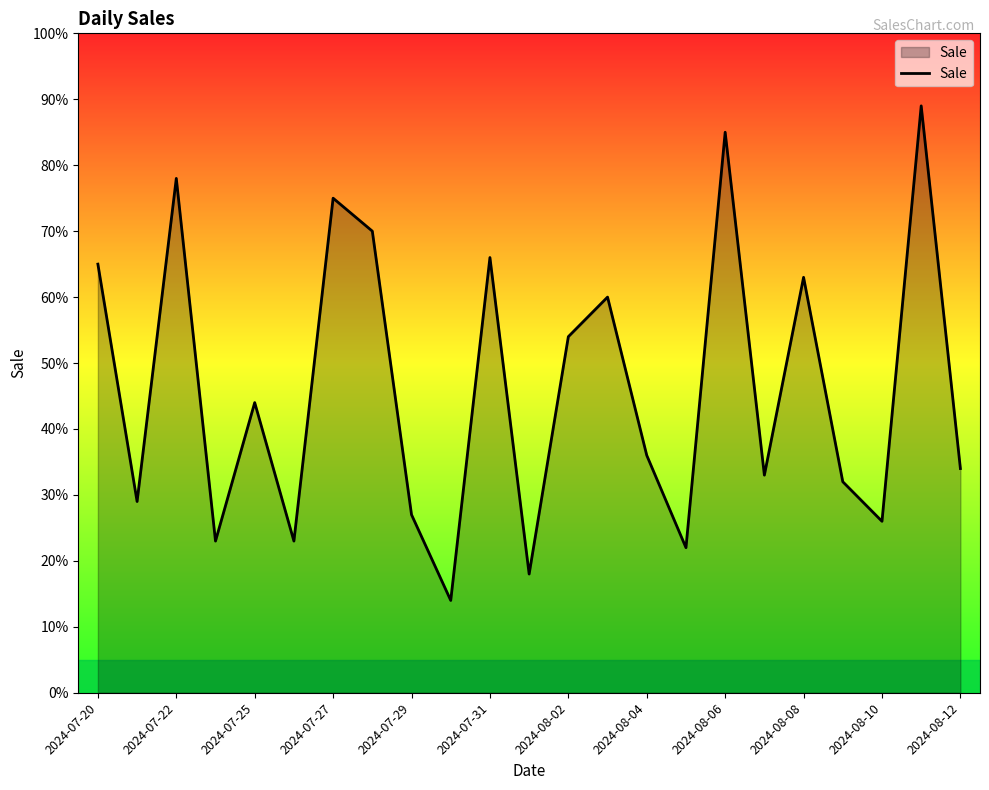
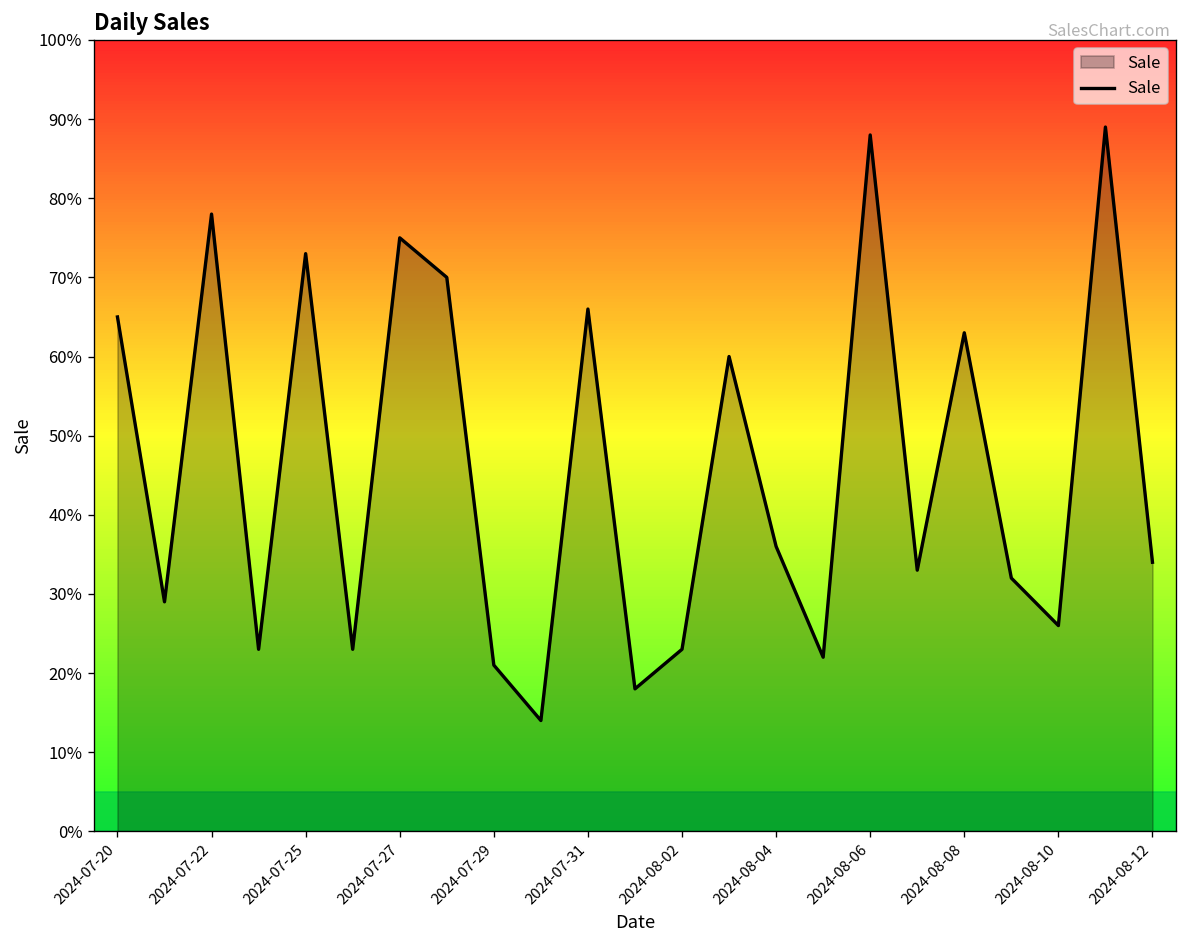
  {
    "2024-07-20": "65%",
    "2024-07-22": "78%",
-   "2024-07-25": "44%",
+   "2024-07-25": "73%",
    "2024-07-27": "75%",
-   "2024-07-29": "27%",
+   "2024-07-29": "21%",
    "2024-07-31": "66%",
-   "2024-08-02": "54%",
+   "2024-08-02": "23%",
    "2024-08-04": "36%",
-   "2024-08-06": "85%",
+   "2024-08-06": "88%",
    "2024-08-08": "63%",
    "2024-08-10": "26%",
    "2024-08-12": "34%"
  }
